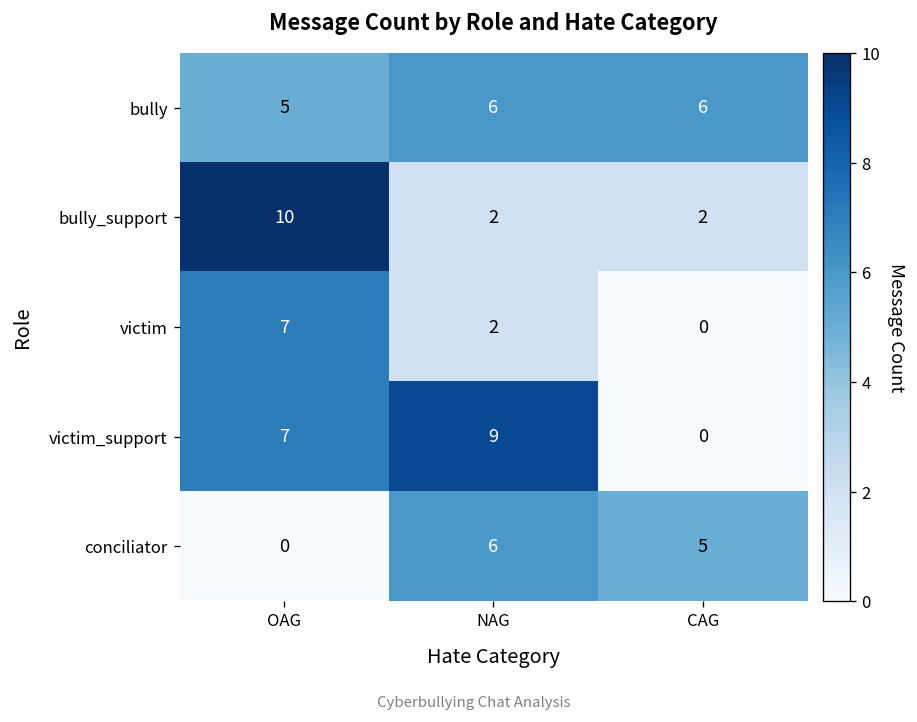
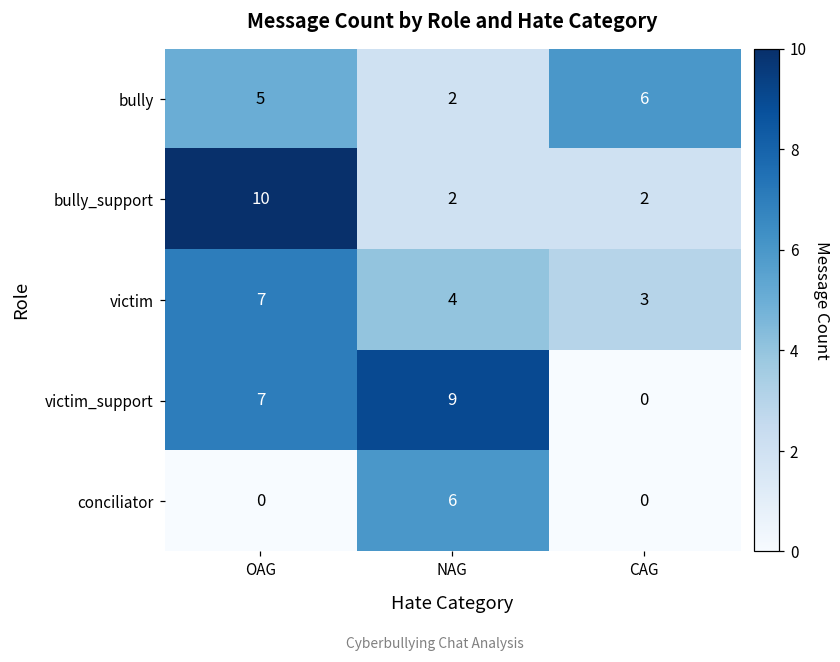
  {
    "bully": {
      "OAG": 5,
-     "NAG": 6,
+     "NAG": 2,
      "CAG": 6
    },
    "bully_support": {
      "OAG": 10,
      "NAG": 2,
      "CAG": 2
    },
    "victim": {
      "OAG": 7,
-     "NAG": 2,
-     "CAG": 0
+     "NAG": 4,
+     "CAG": 3
    },
    "victim_support": {
      "OAG": 7,
      "NAG": 9,
      "CAG": 0
    },
    "conciliator": {
      "OAG": 0,
      "NAG": 6,
-     "CAG": 5
+     "CAG": 0
    }
  }
